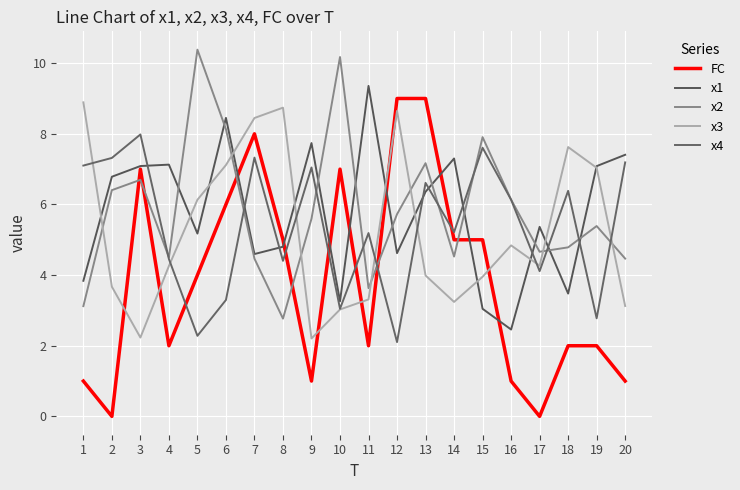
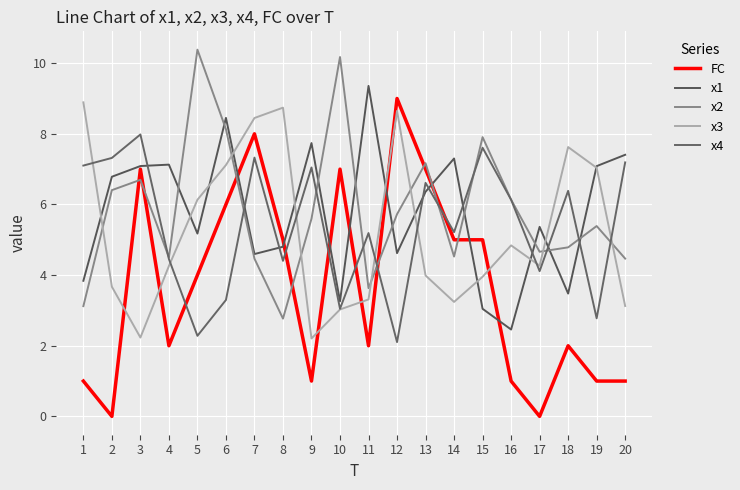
  {
    "FC": {
      "1": 1,
      "2": 0,
      "3": 7,
      "4": 2,
      "5": 4,
      "6": 6,
      "7": 8,
      "8": 5,
      "9": 1,
      "10": 7,
      "11": 2,
      "12": 9,
-     "13": 9,
+     "13": 7,
      "14": 5,
      "15": 5,
      "16": 1,
      "17": 0,
      "18": 2,
-     "19": 2,
+     "19": 1,
      "20": 1
    }
  }
